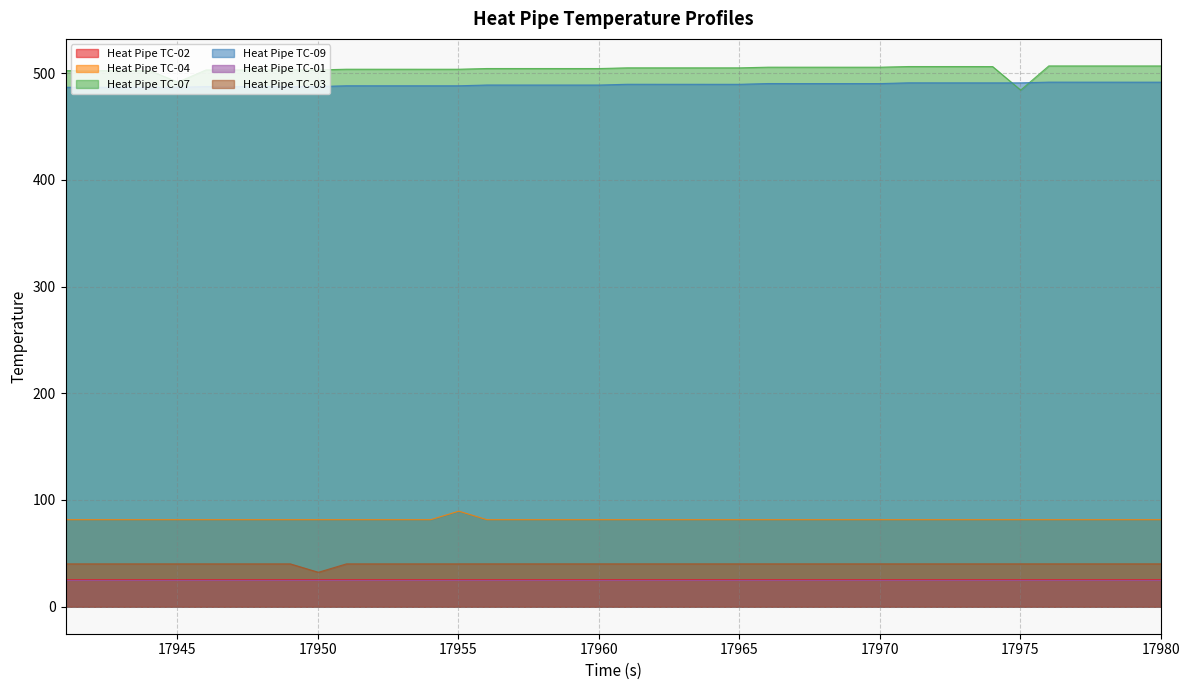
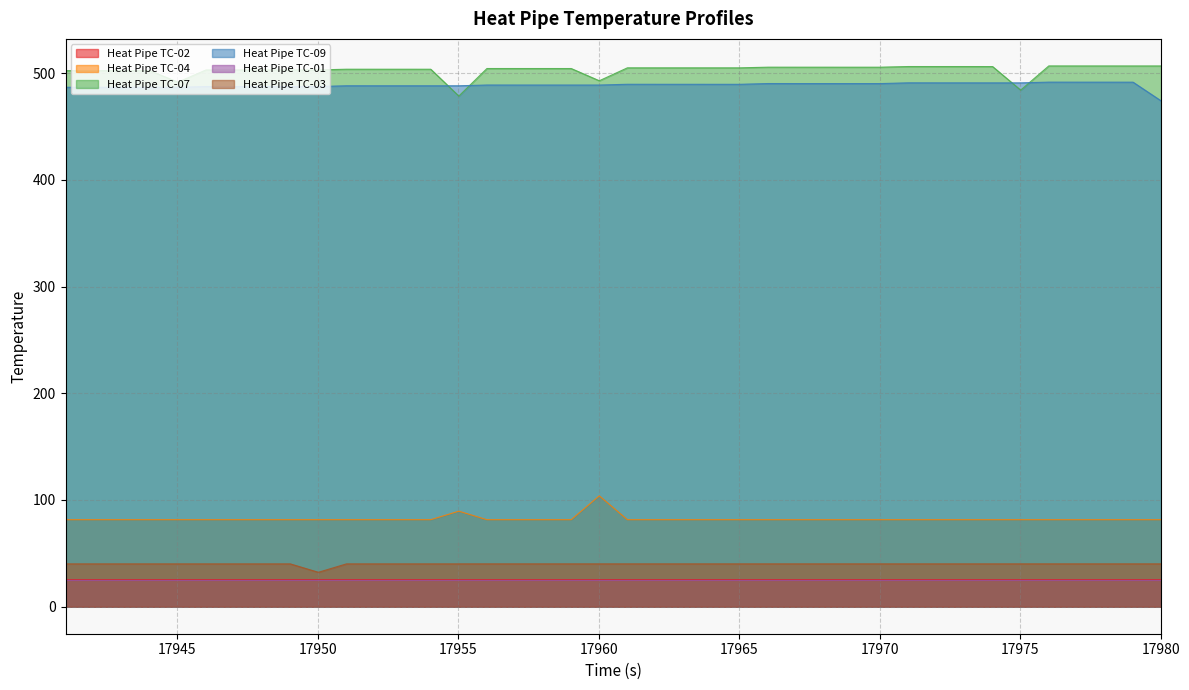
  {
    "Heat Pipe TC-01": {
      "17945": 25,
      "17950": 25,
      "17955": 25,
      "17960": 25,
      "17965": 25,
      "17970": 25,
      "17975": 25,
      "17980": 25
    },
    "Heat Pipe TC-04": {
      "17945": 82,
      "17950": 82,
      "17955": 89,
-     "17960": 82,
+     "17960": 104,
      "17965": 82,
      "17970": 82,
      "17975": 82,
      "17980": 82
    },
    "Heat Pipe TC-07": {
-     "17955": 504,
-     "17960": 504,
+     "17955": 478,
+     "17960": 493,
      "17965": 505,
      "17970": 506,
      "17975": 484,
      "17980": 507
    },
    "Heat Pipe TC-09": {
      "17955": 488,
      "17960": 489,
      "17965": 490,
      "17970": 490,
      "17975": 491,
-     "17980": 492
+     "17980": 474
    },
    "Heat Pipe TC-03": {
      "17945": 40,
      "17950": 32,
      "17955": 40,
      "17960": 40,
      "17965": 40,
      "17970": 40,
      "17975": 40,
      "17980": 40
    }
  }
